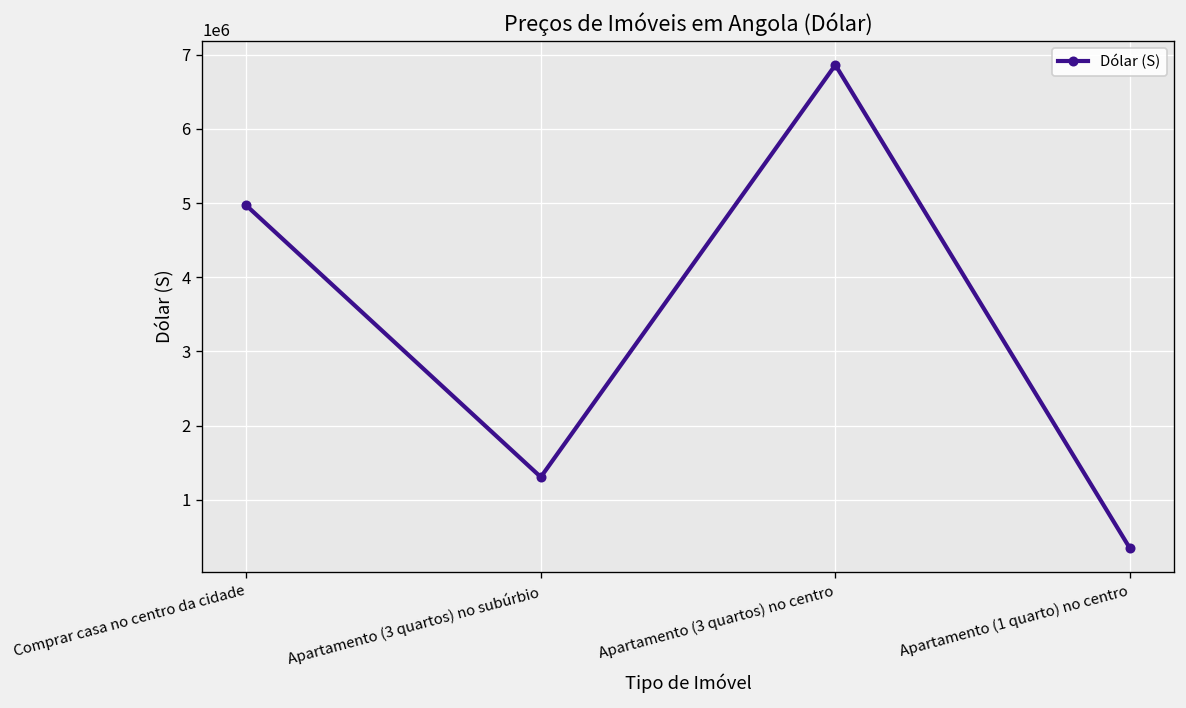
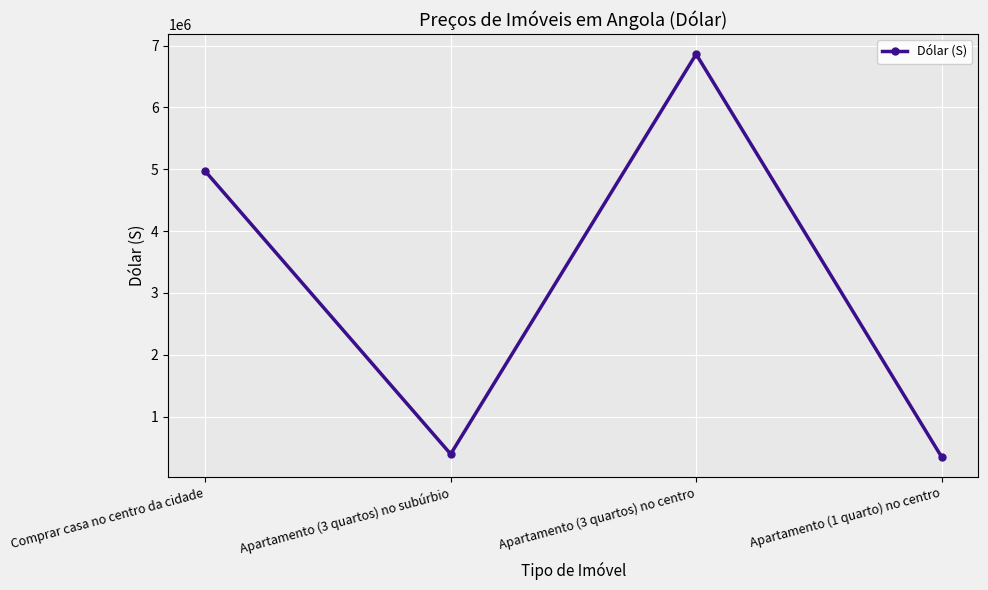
  {
    "Comprar casa no centro da cidade": 5000000,
-   "Apartamento (3 quartos) no subúrbio": 1300000,
+   "Apartamento (3 quartos) no subúrbio": 400000,
    "Apartamento (3 quartos) no centro": 6900000,
    "Apartamento (1 quarto) no centro": 300000
  }
